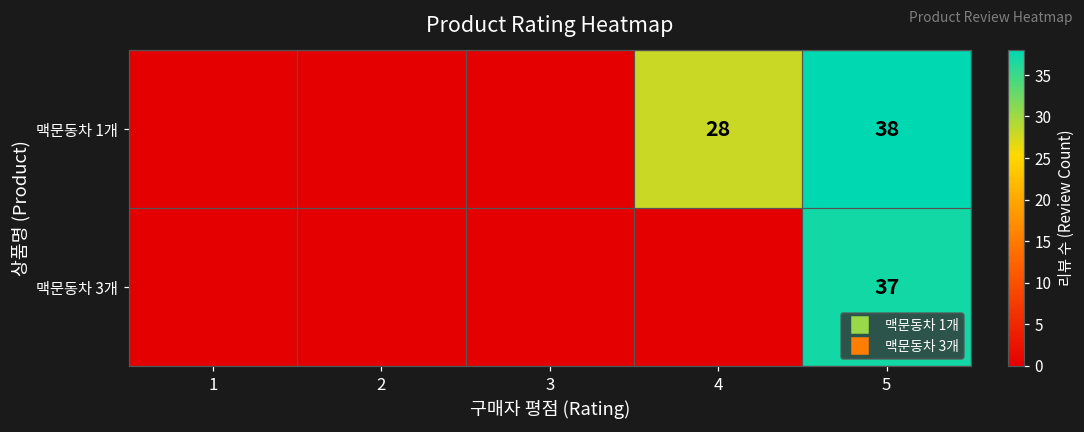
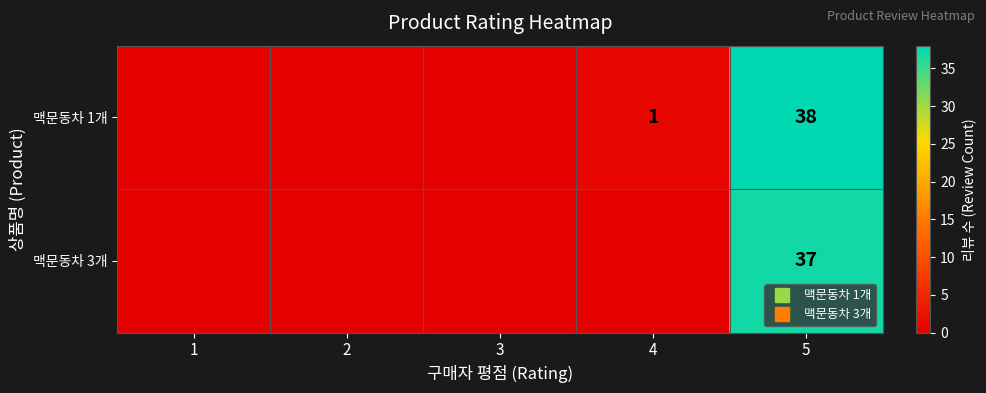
  {
    "맥문동차 1개": {
-     "4": 28,
+     "4": 1,
      "5": 38
    },
    "맥문동차 3개": {
      "5": 37
    }
  }
